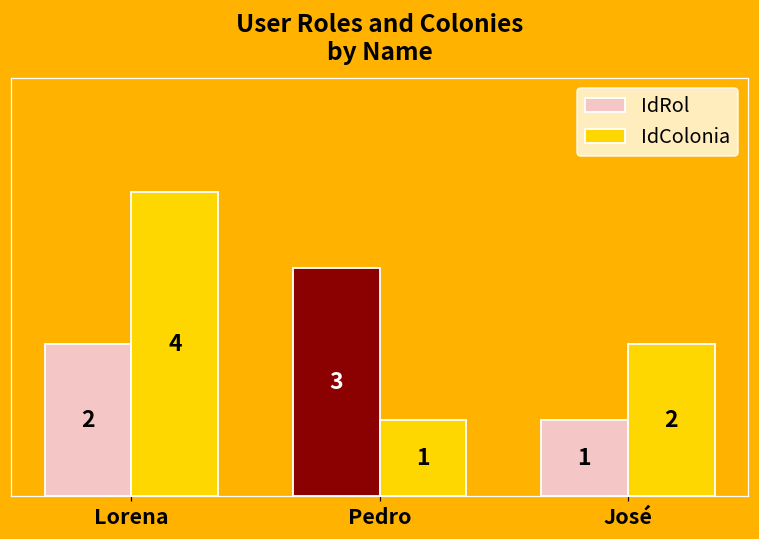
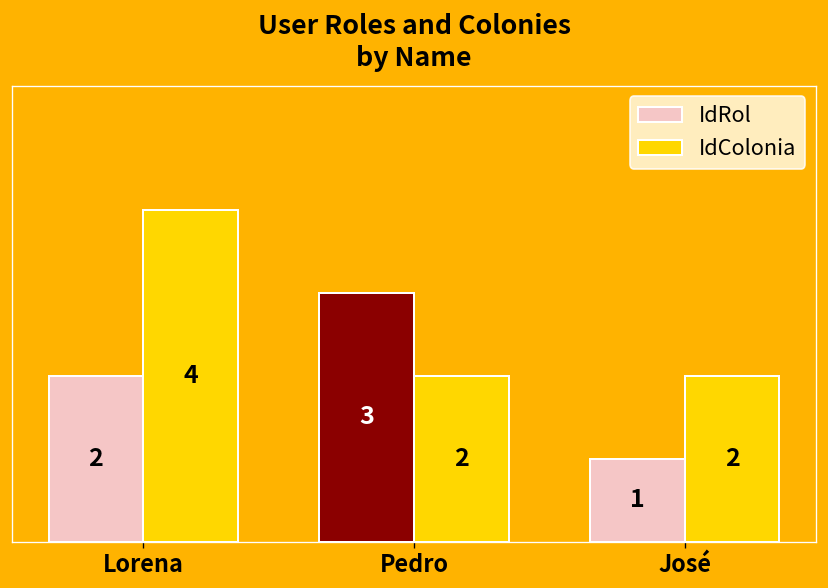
  {
    "IdRol": {
      "Lorena": 2,
      "Pedro": 3,
      "José": 1
    },
    "IdColonia": {
      "Lorena": 4,
-     "Pedro": 1,
+     "Pedro": 2,
      "José": 2
    }
  }
